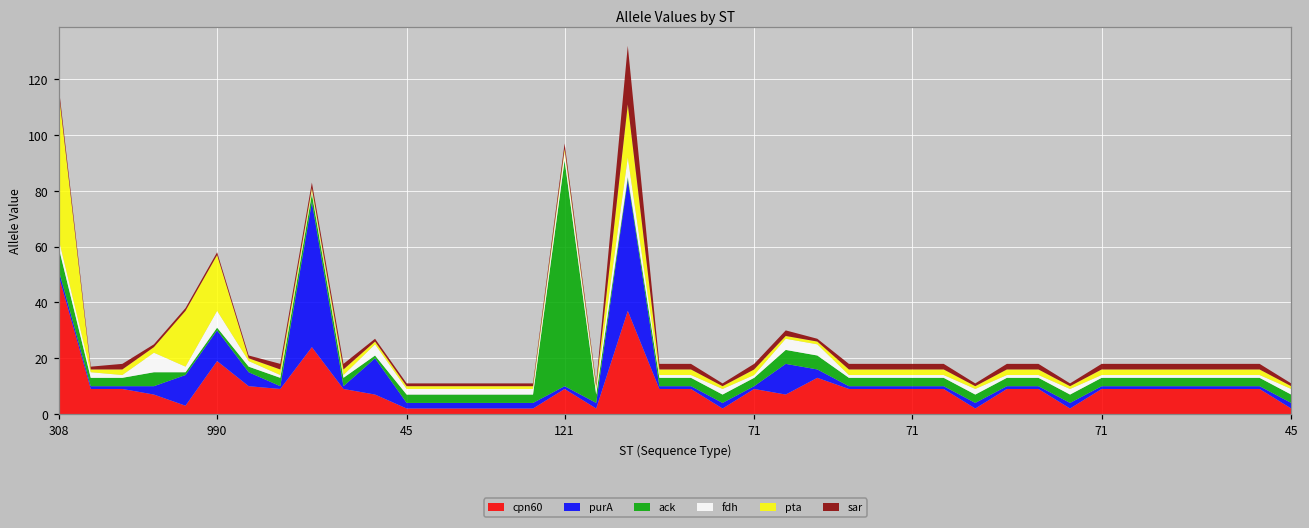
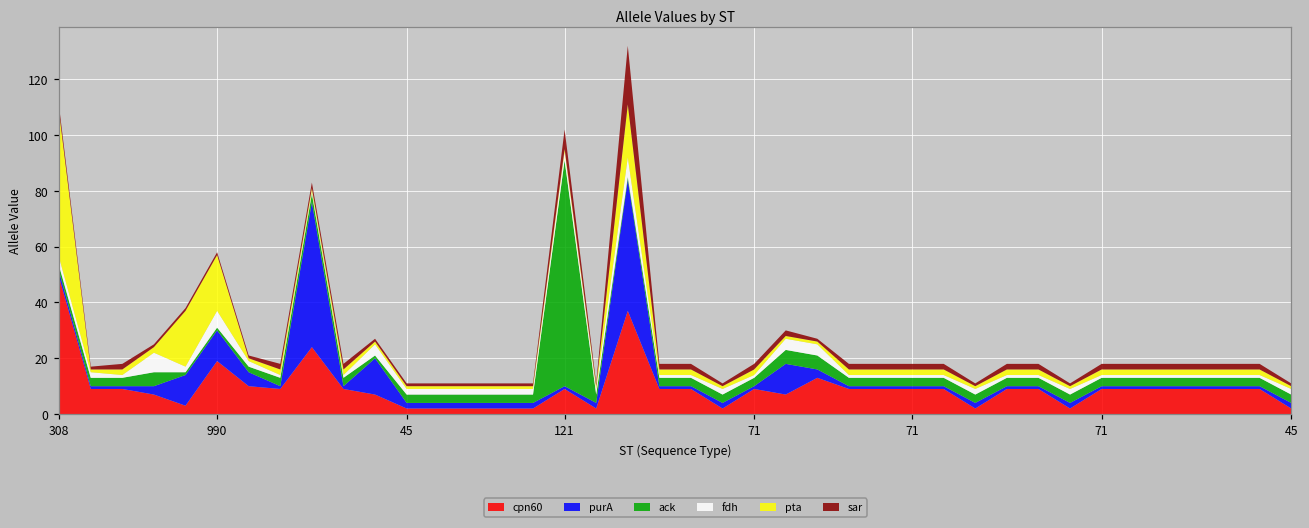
  {
    "cpn60": {
      "308": 49,
      "990": 19
    },
    "purA": {
      "308": 2,
      "990": 11
    },
    "ack": {
-     "308": 8,
+     "308": 2,
      "990": 1,
      "121": 81
    },
    "fdh": {
      "308": 3,
      "990": 6,
      "121": 3
    },
    "pta": {
      "308": 52,
      "121": 1
    },
    "sar": {
      "308": 2,
-     "121": 2
+     "121": 7
    }
  }
